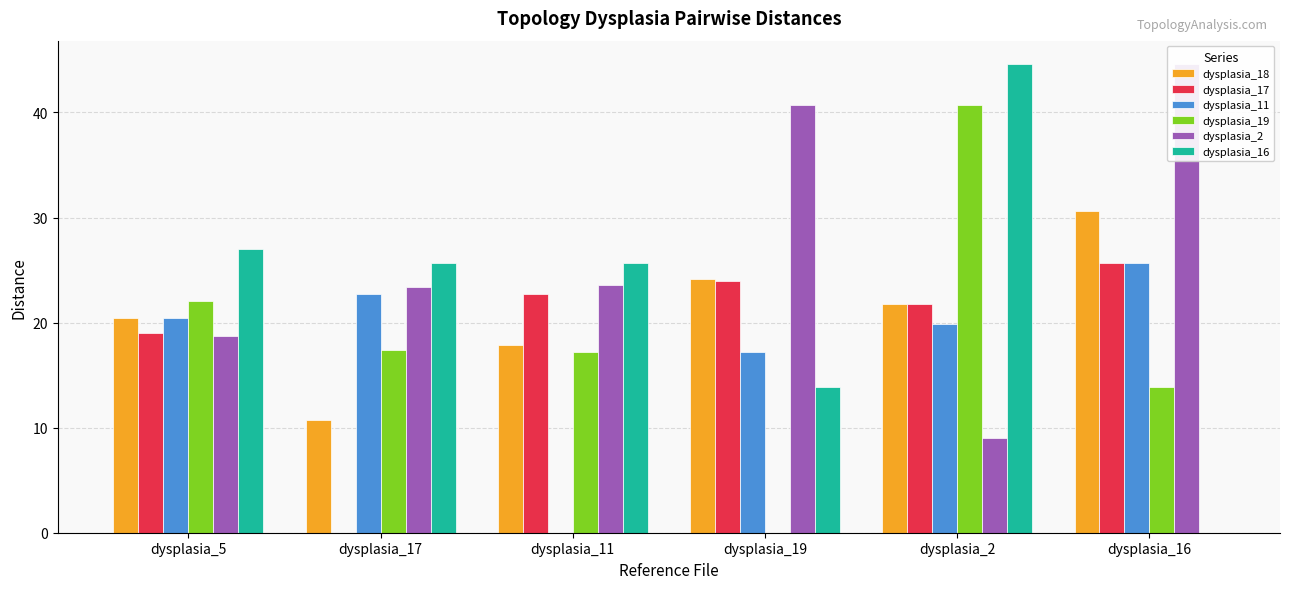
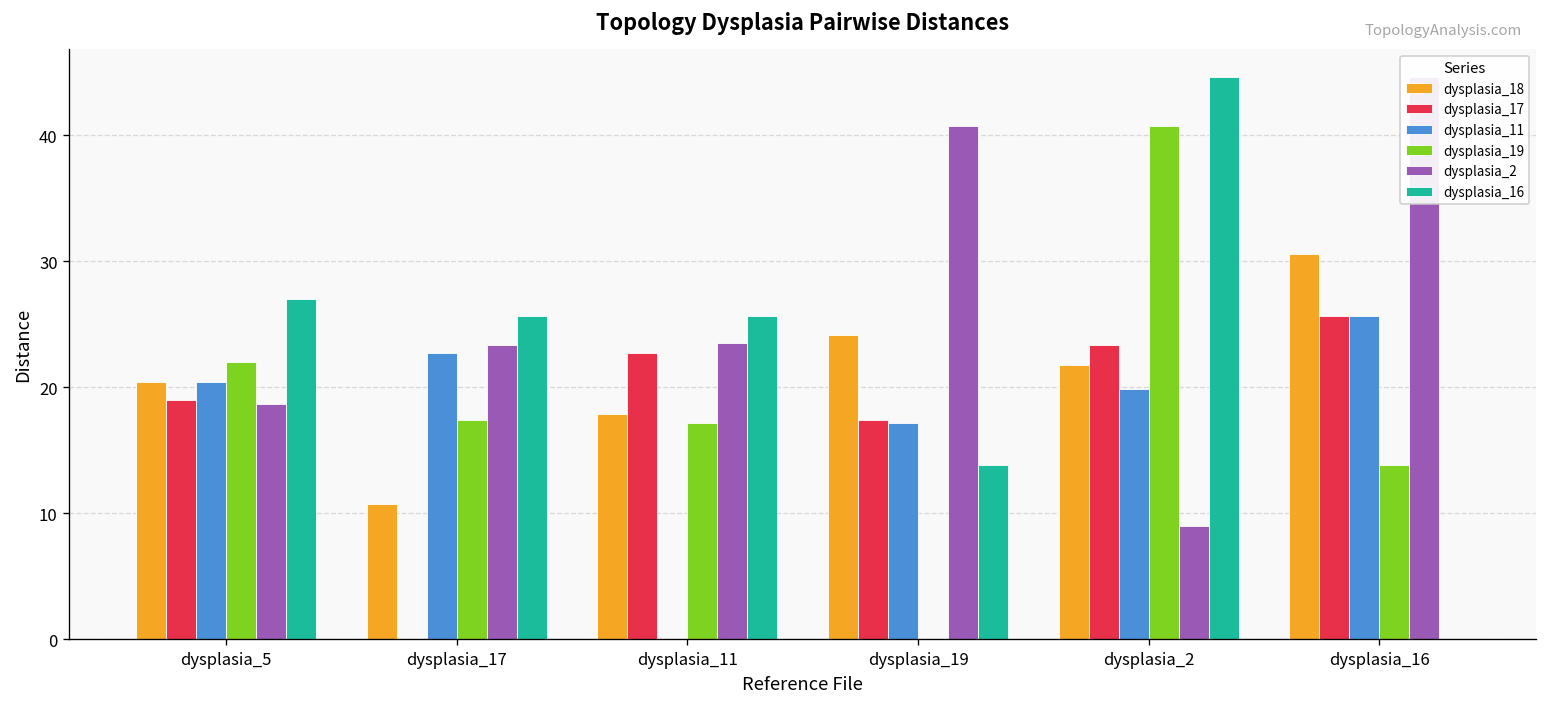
  {
    "dysplasia_18": {
      "dysplasia_5": 20.4,
      "dysplasia_17": 10.7,
      "dysplasia_11": 17.9,
      "dysplasia_19": 24.1,
      "dysplasia_2": 21.8,
      "dysplasia_16": 30.6
    },
    "dysplasia_17": {
      "dysplasia_5": 19.0,
      "dysplasia_11": 22.8,
-     "dysplasia_19": 23.9,
-     "dysplasia_2": 21.8,
+     "dysplasia_19": 17.4,
+     "dysplasia_2": 23.4,
      "dysplasia_16": 25.7
    },
    "dysplasia_11": {
      "dysplasia_5": 20.4,
      "dysplasia_17": 22.8,
      "dysplasia_19": 17.2,
      "dysplasia_2": 19.9,
      "dysplasia_16": 25.7
    },
    "dysplasia_19": {
      "dysplasia_5": 22.0,
      "dysplasia_17": 17.4,
      "dysplasia_11": 17.2,
      "dysplasia_2": 40.7,
      "dysplasia_16": 13.9
    },
    "dysplasia_2": {
      "dysplasia_5": 18.7,
      "dysplasia_17": 23.4,
      "dysplasia_11": 23.5,
      "dysplasia_19": 40.7,
      "dysplasia_2": 9.0
    },
    "dysplasia_16": {
      "dysplasia_5": 27.0,
      "dysplasia_17": 25.7,
      "dysplasia_11": 25.7,
      "dysplasia_19": 13.9,
      "dysplasia_2": 44.6
    }
  }
